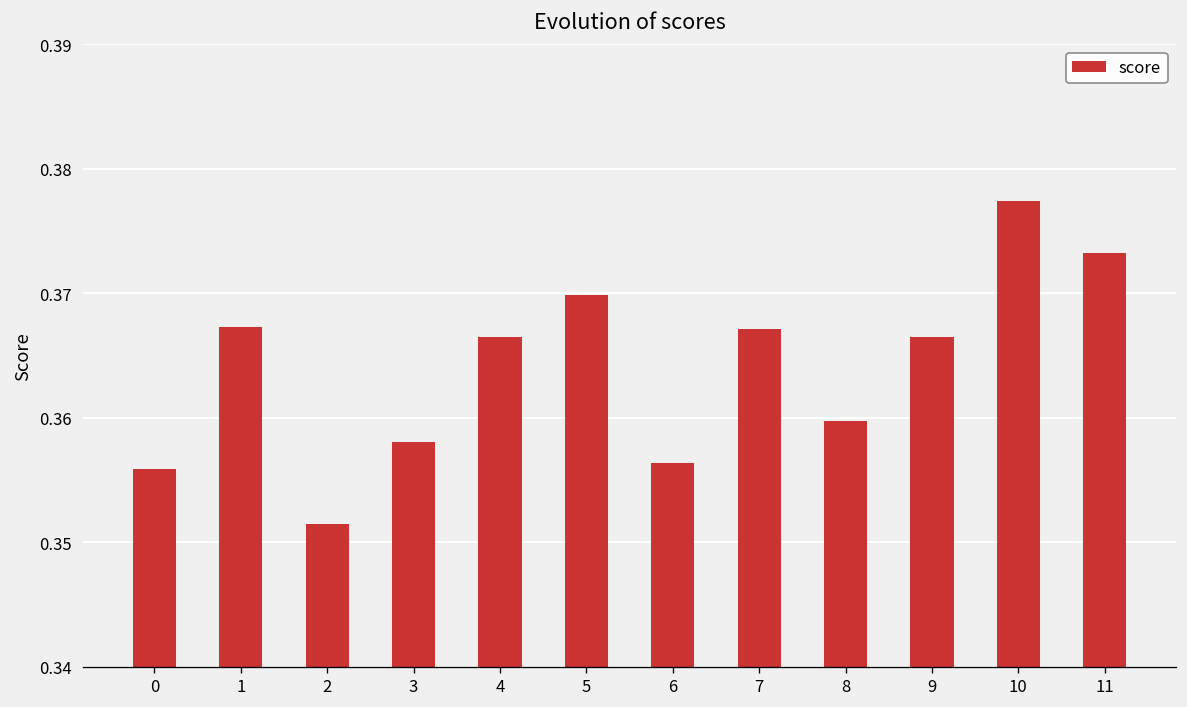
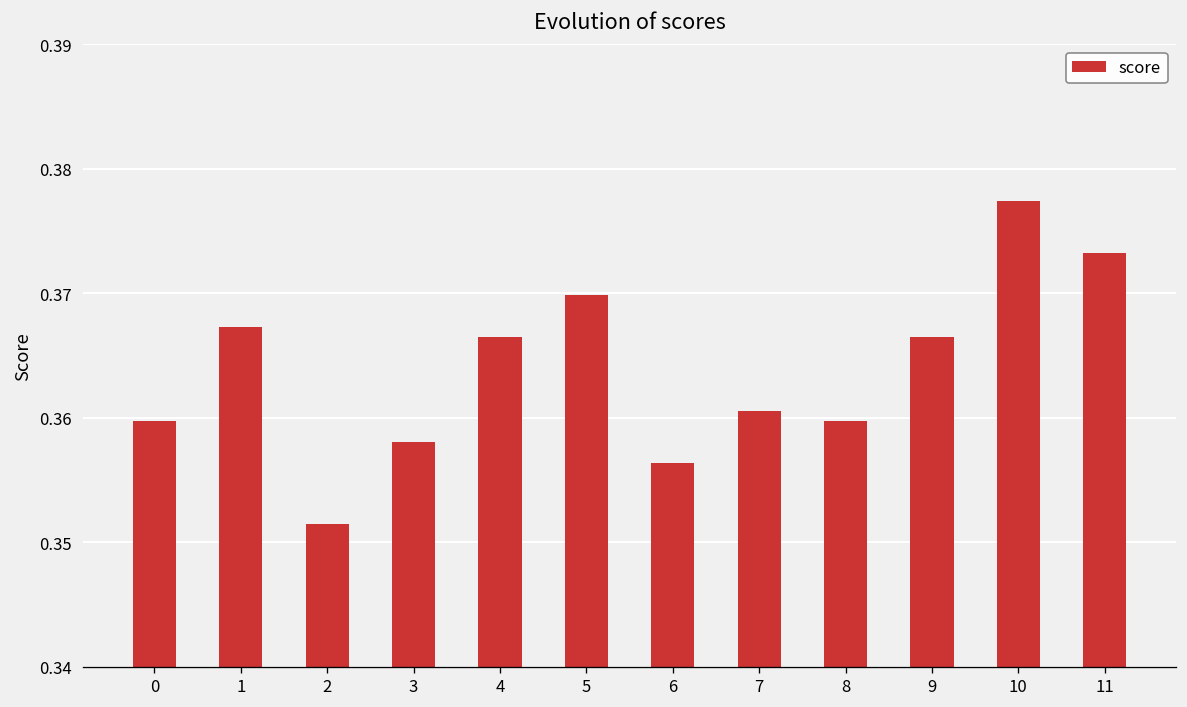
  {
-   "0": 0.3559,
+   "0": 0.3597,
    "1": 0.3673,
    "2": 0.3515,
    "3": 0.3580,
    "4": 0.3665,
    "5": 0.3698,
    "6": 0.3564,
-   "7": 0.3671,
+   "7": 0.3606,
    "8": 0.3597,
    "9": 0.3665,
    "10": 0.3774,
    "11": 0.3732
  }
